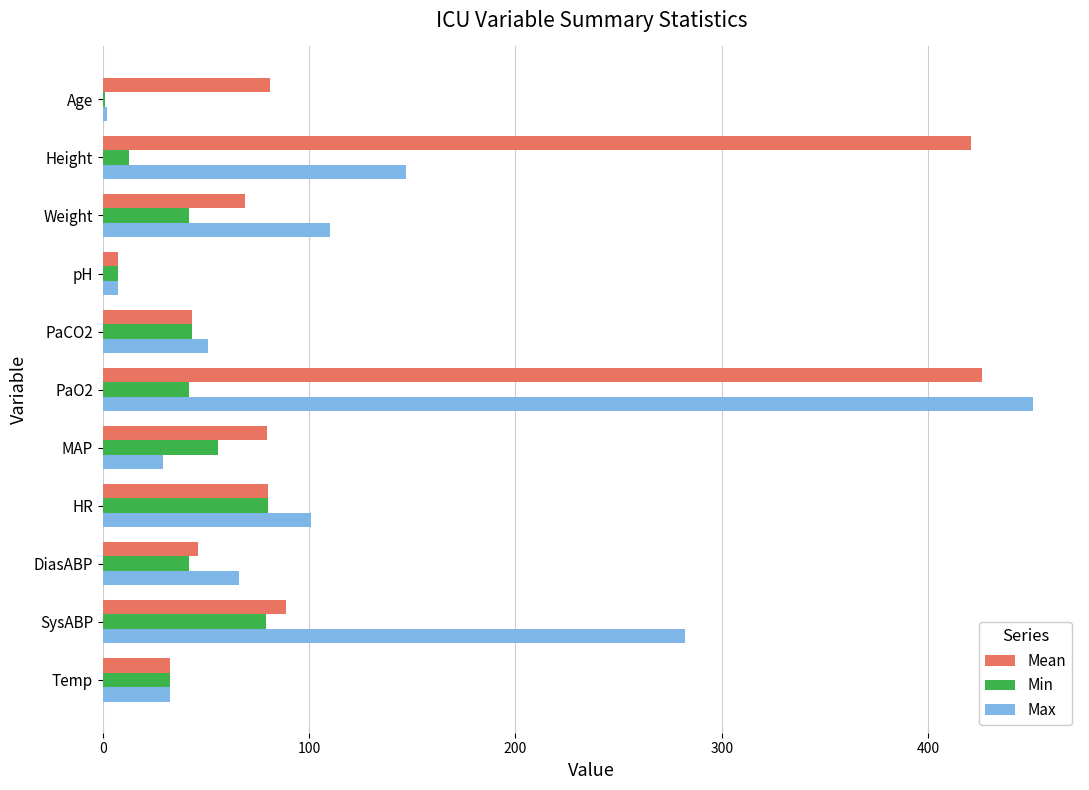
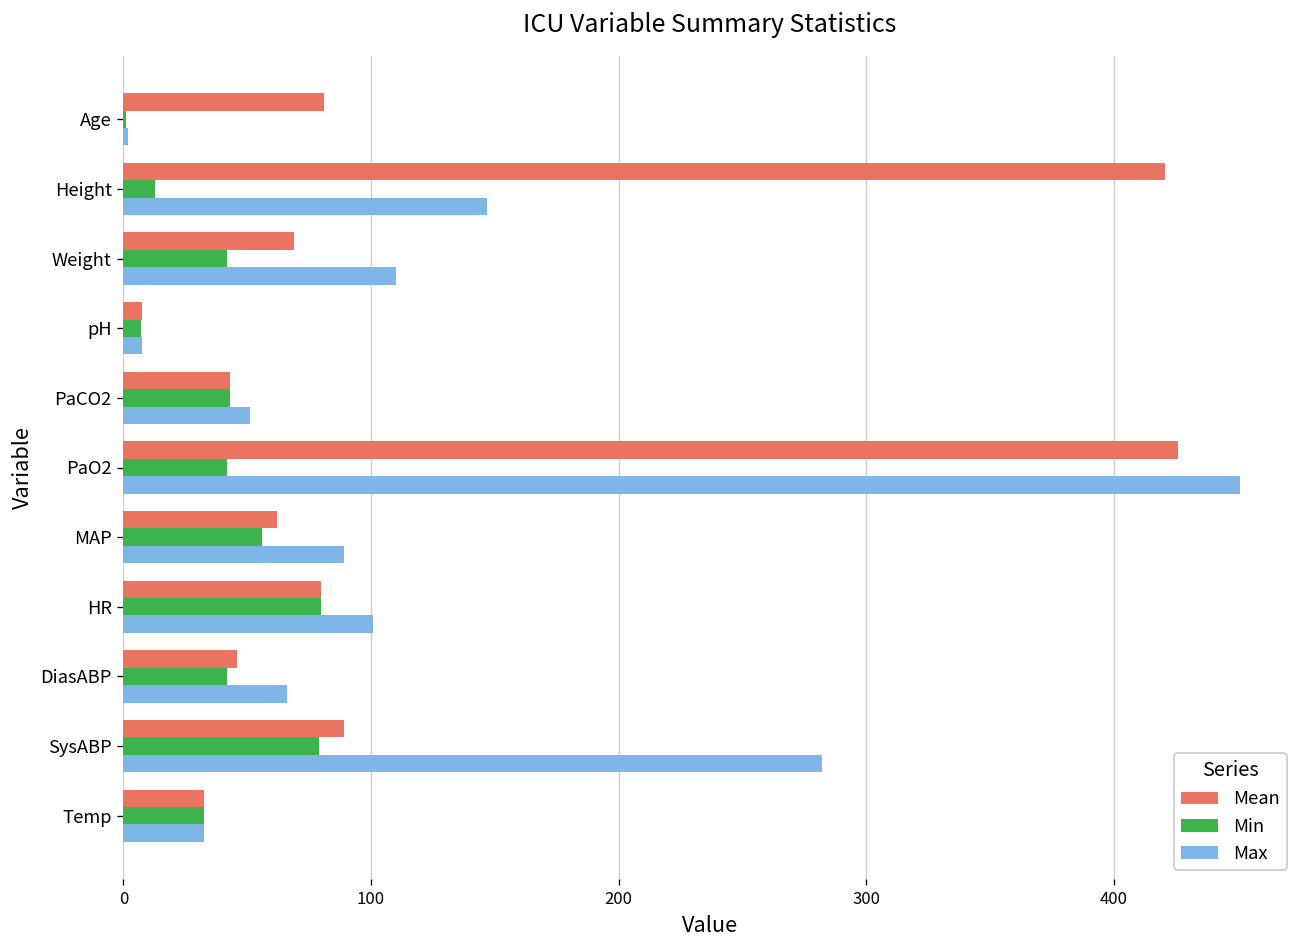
  {
    "Mean": {
      "Age": 81,
      "Height": 421,
      "Weight": 69,
      "pH": 7,
      "PaCO2": 43,
      "PaO2": 426,
-     "MAP": 80,
+     "MAP": 62,
      "HR": 80,
      "DiasABP": 46,
      "SysABP": 89,
      "Temp": 32
    },
    "Min": {
      "Height": 13,
      "Weight": 42,
      "pH": 7,
      "PaCO2": 43,
      "PaO2": 42,
      "MAP": 56,
      "HR": 80,
      "DiasABP": 42,
      "SysABP": 79,
      "Temp": 32
    },
    "Max": {
      "Age": 2,
      "Height": 147,
      "Weight": 110,
      "pH": 7,
      "PaCO2": 51,
      "PaO2": 451,
-     "MAP": 29,
+     "MAP": 89,
      "HR": 101,
      "DiasABP": 66,
      "SysABP": 282,
      "Temp": 32
    }
  }
